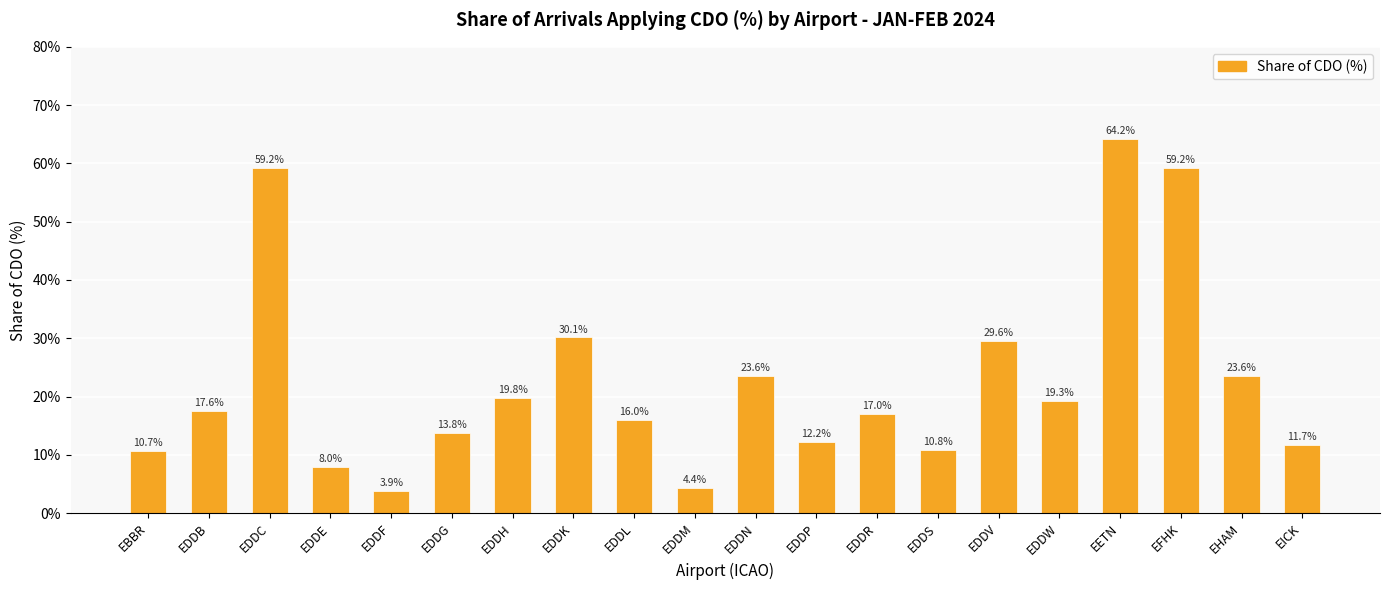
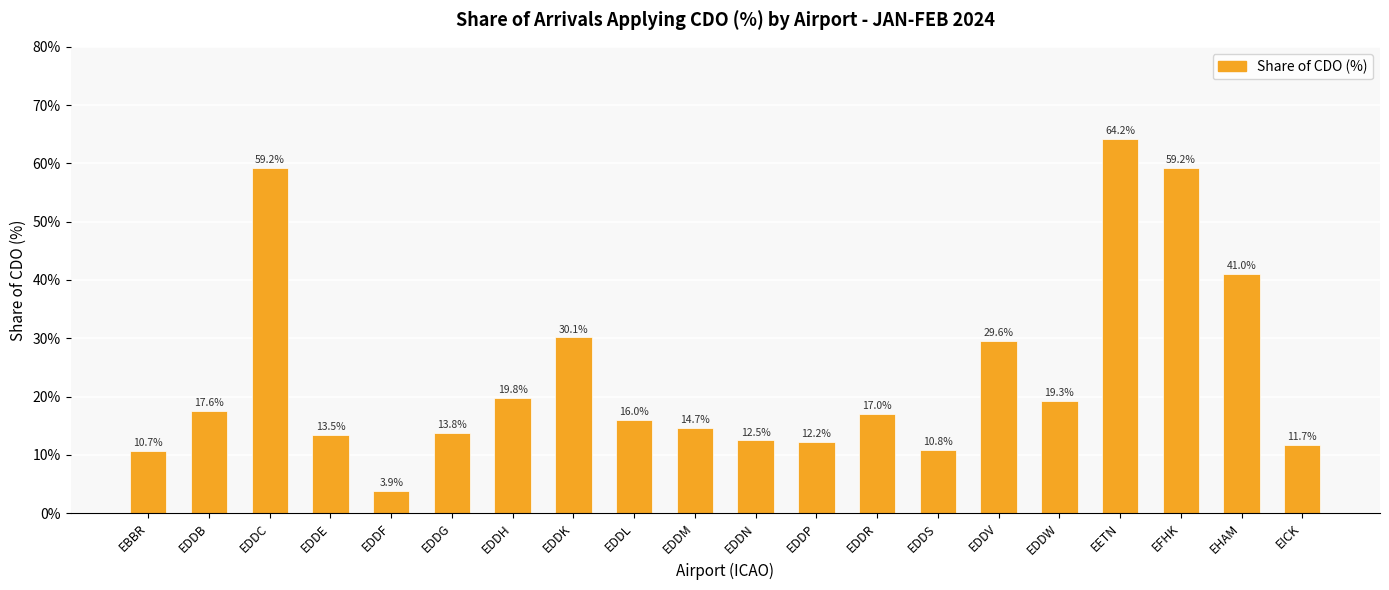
  {
    "EBBR": "10.7%",
    "EDDB": "17.6%",
    "EDDC": "59.2%",
-   "EDDE": "8.0%",
+   "EDDE": "13.5%",
    "EDDF": "3.9%",
    "EDDG": "13.8%",
    "EDDH": "19.8%",
    "EDDK": "30.1%",
    "EDDL": "16.0%",
-   "EDDM": "4.4%",
-   "EDDN": "23.6%",
+   "EDDM": "14.7%",
+   "EDDN": "12.5%",
    "EDDP": "12.2%",
    "EDDR": "17.0%",
    "EDDS": "10.8%",
    "EDDV": "29.6%",
    "EDDW": "19.3%",
    "EETN": "64.2%",
    "EFHK": "59.2%",
-   "EHAM": "23.6%",
+   "EHAM": "41.0%",
    "EICK": "11.7%"
  }
